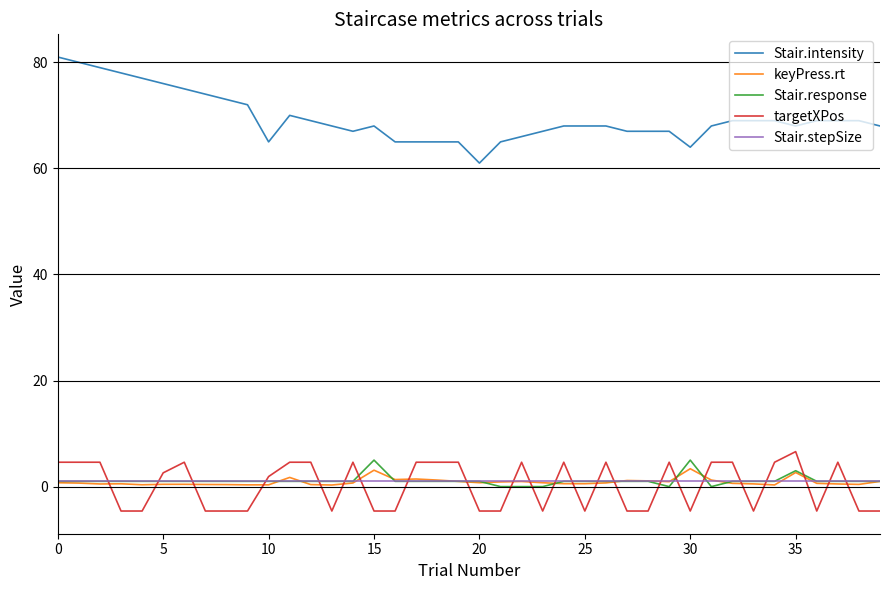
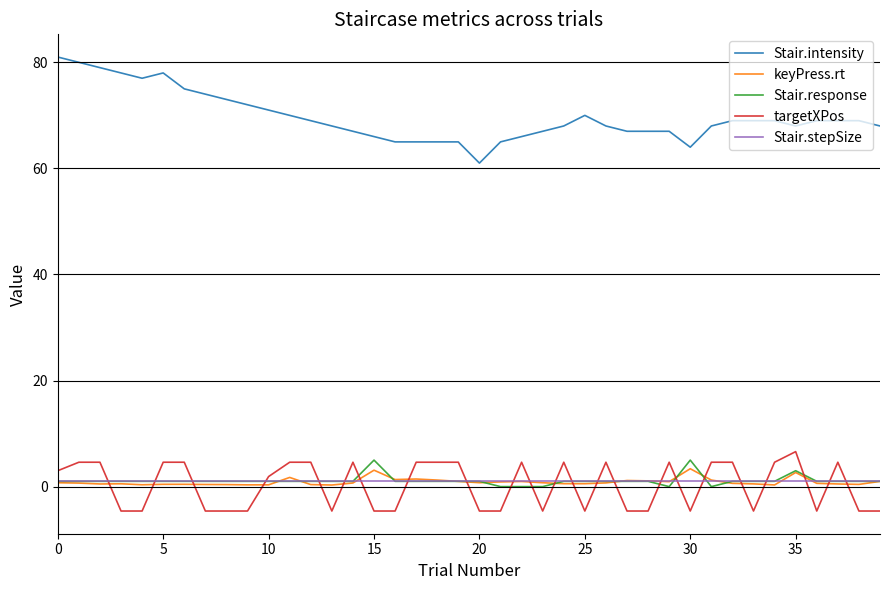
  {
    "Stair.intensity": {
      "0": 81,
-     "5": 76,
-     "10": 65,
-     "15": 68,
+     "5": 78,
+     "10": 71,
+     "15": 66,
      "20": 61,
-     "25": 68,
+     "25": 70,
      "30": 64
    },
    "keyPress.rt": {
      "5": 0,
      "10": 0,
      "15": 3,
      "30": 3
    },
    "Stair.response": {
      "15": 5,
      "30": 5
    },
    "targetXPos": {
-     "0": 5,
-     "5": 3,
+     "0": 3,
+     "5": 5,
      "10": 2,
      "15": -5,
      "20": -5,
      "25": -5,
      "30": -5,
      "35": 7
    },
    "Stair.stepSize": {
      "15": 1,
      "30": 1,
      "35": 1
    }
  }
